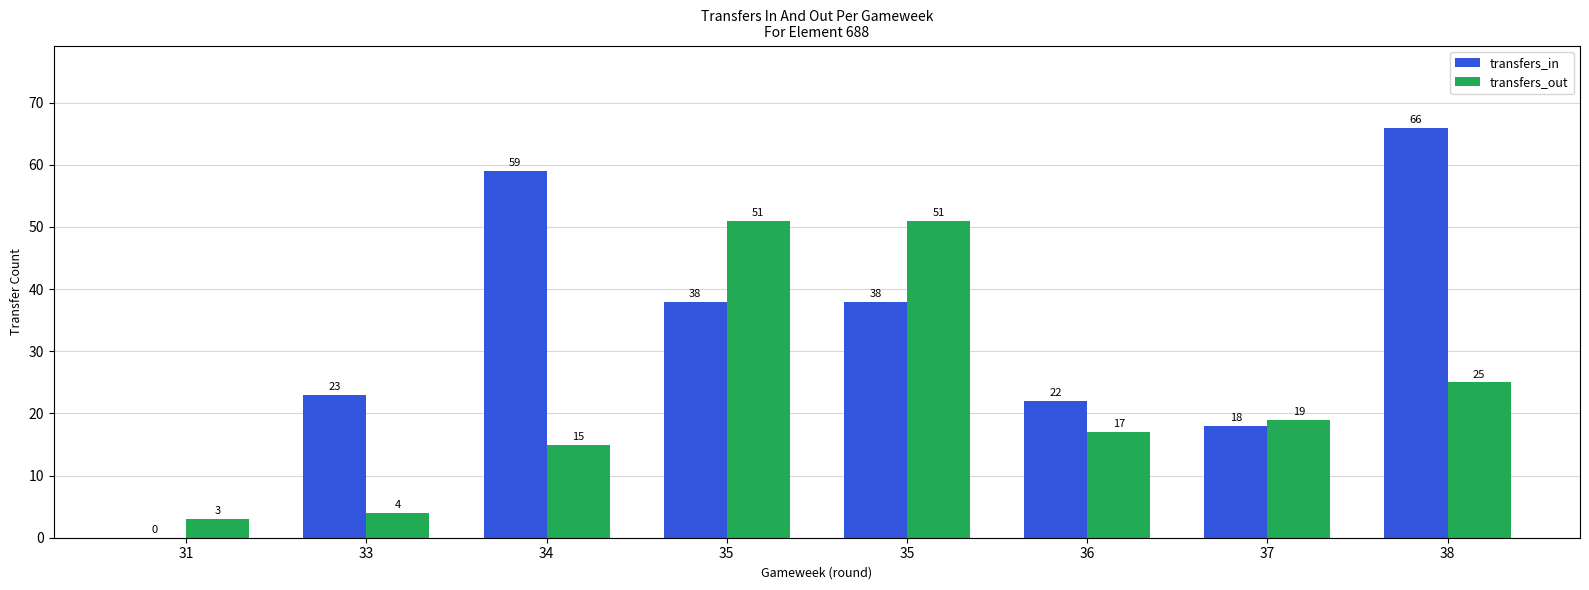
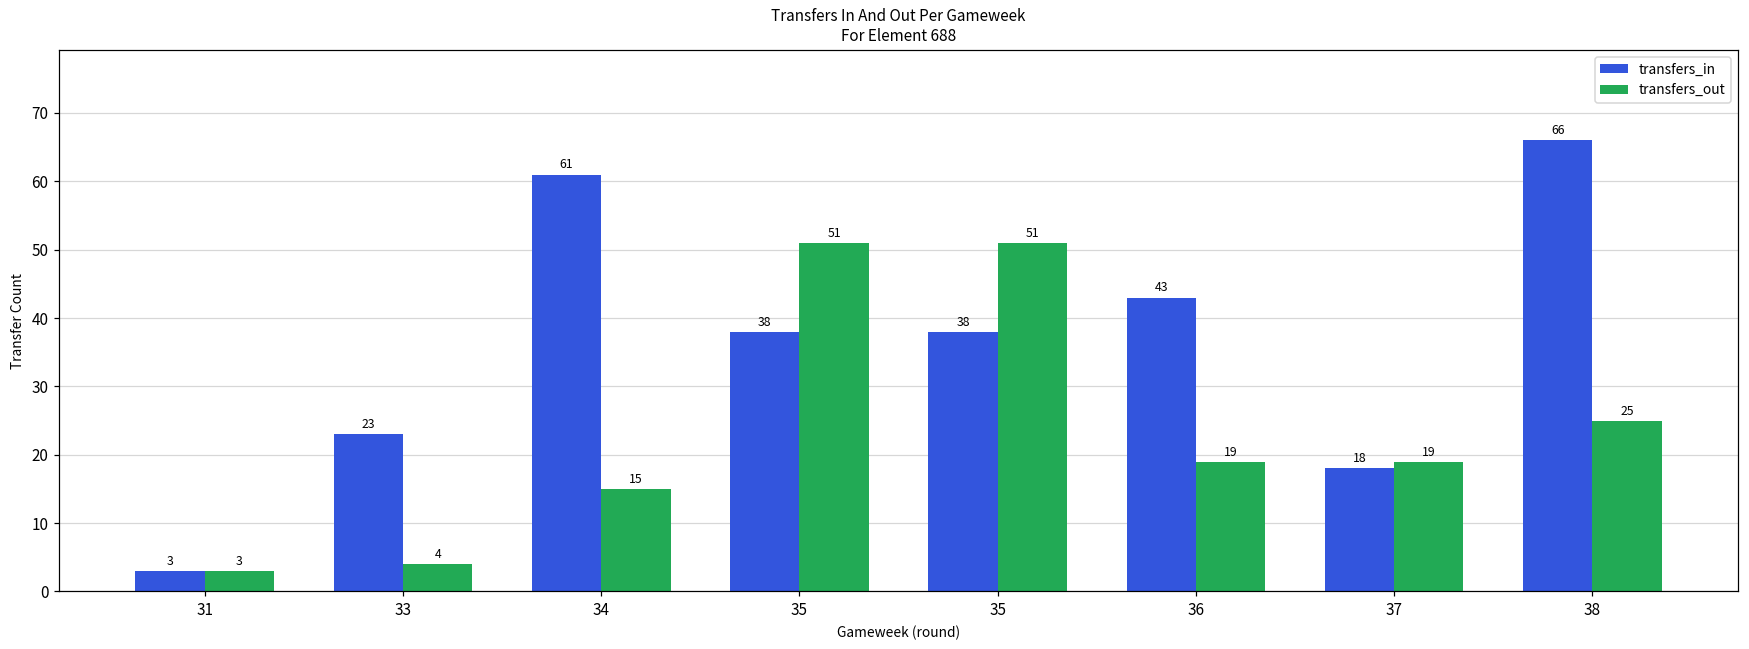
  {
    "transfers_in": {
-     "31": 0,
+     "31": 3,
      "33": 23,
-     "34": 59,
-     "36": 22,
+     "34": 61,
+     "36": 43,
      "37": 18,
      "38": 66
    },
    "transfers_out": {
      "31": 3,
      "33": 4,
      "34": 15,
-     "36": 17,
+     "36": 19,
      "37": 19,
      "38": 25
    }
  }
